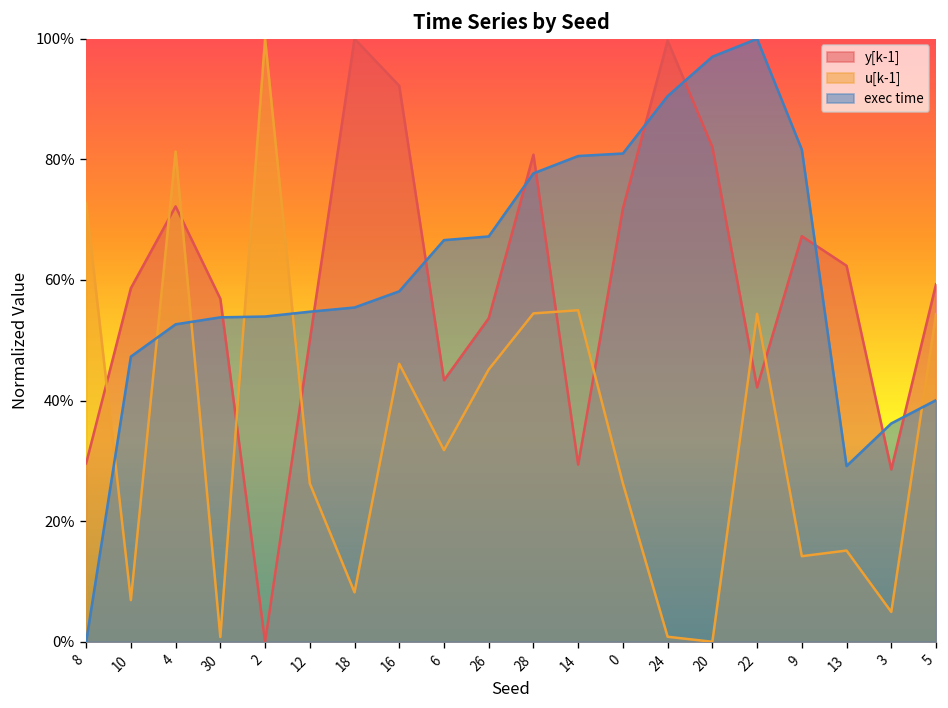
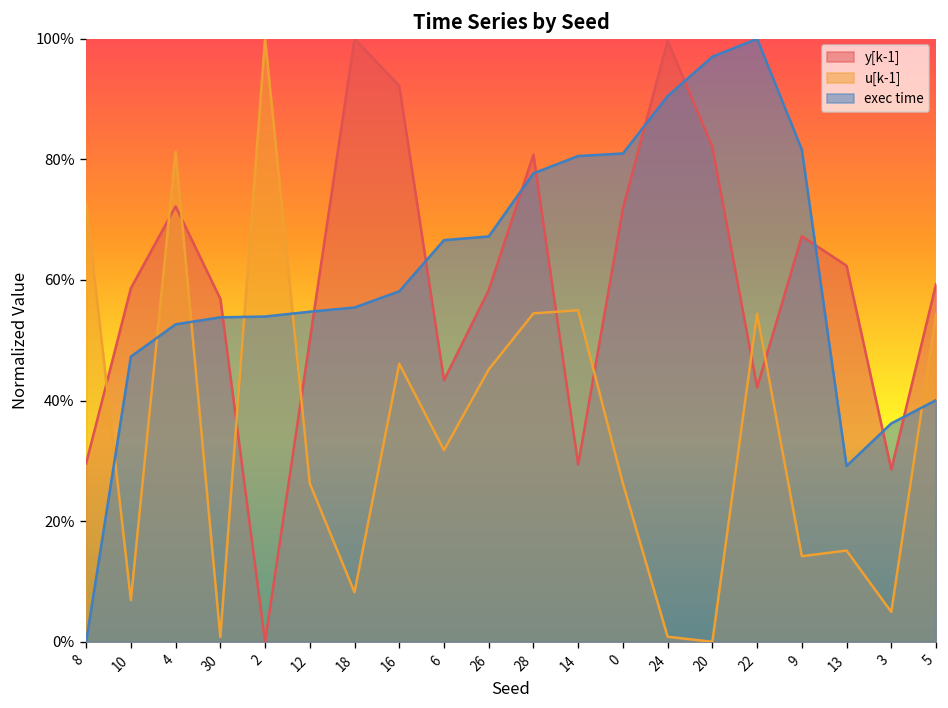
  {
    "y[k-1]": {
      "8": "30%",
      "10": "59%",
      "4": "72%",
      "30": "57%",
      "2": "0%",
      "12": "50%",
      "18": "100%",
      "16": "92%",
      "6": "43%",
-     "26": "54%",
+     "26": "58%",
      "28": "81%",
      "14": "29%",
      "0": "72%",
      "24": "100%",
      "20": "82%",
      "22": "42%",
      "9": "67%",
      "13": "62%",
      "3": "29%",
      "5": "59%"
    },
    "u[k-1]": {
      "8": "73%",
      "10": "7%",
      "4": "81%",
      "30": "1%",
      "2": "100%",
      "12": "26%",
      "18": "8%",
      "16": "46%",
      "6": "32%",
      "26": "45%",
      "28": "54%",
      "14": "55%",
      "0": "26%",
      "24": "1%",
      "20": "0%",
      "22": "54%",
      "9": "14%",
      "13": "15%",
      "3": "5%",
      "5": "54%"
    },
    "exec time": {
      "8": "0%",
      "10": "47%",
      "4": "53%",
      "30": "54%",
      "2": "54%",
      "12": "55%",
      "18": "55%",
      "16": "58%",
      "6": "67%",
      "26": "67%",
      "28": "78%",
      "14": "81%",
      "0": "81%",
      "24": "90%",
      "20": "97%",
      "22": "100%",
      "9": "82%",
      "13": "29%",
      "3": "36%",
      "5": "40%"
    }
  }
